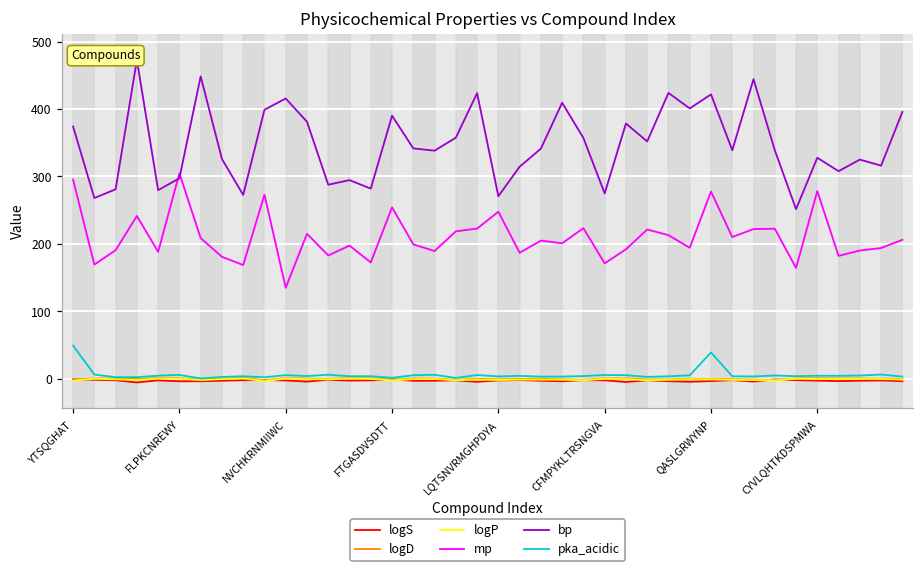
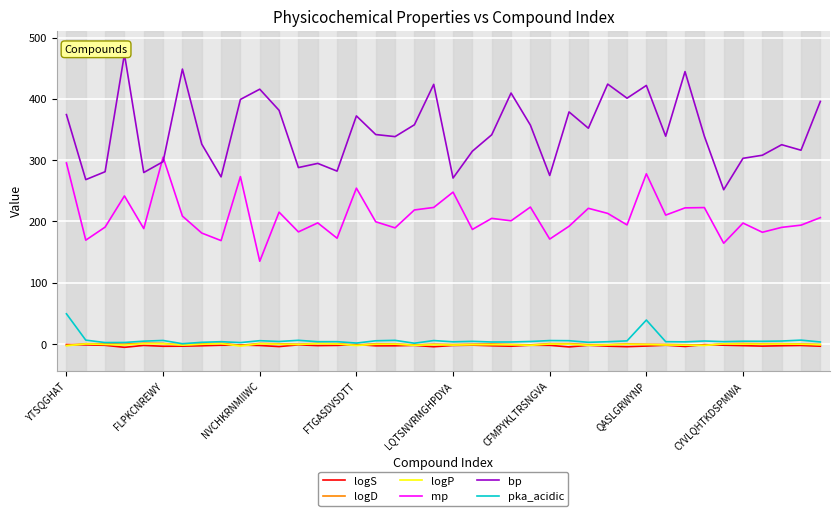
  {
    "mp": {
      "YTSQGHAT": 300,
      "FLPKCNREWY": 300,
      "NVCHKRNMIIWC": 130,
      "FTGASDVSDTT": 250,
      "LQTSNVRMGHPDYA": 250,
      "CFMPYKLTRSNGVA": 170,
      "QASLGRWYNP": 280,
-     "CYVLQHTKDSPMWA": 280
+     "CYVLQHTKDSPMWA": 200
    },
    "bp": {
      "YTSQGHAT": 370,
      "FLPKCNREWY": 300,
      "NVCHKRNMIIWC": 420,
-     "FTGASDVSDTT": 390,
+     "FTGASDVSDTT": 370,
      "LQTSNVRMGHPDYA": 270,
      "CFMPYKLTRSNGVA": 270,
      "QASLGRWYNP": 420,
-     "CYVLQHTKDSPMWA": 330
+     "CYVLQHTKDSPMWA": 300
    },
    "pka_acidic": {
      "YTSQGHAT": 50,
      "FLPKCNREWY": 10,
      "NVCHKRNMIIWC": 10,
      "LQTSNVRMGHPDYA": 0,
      "CFMPYKLTRSNGVA": 10,
      "QASLGRWYNP": 40
    }
  }
